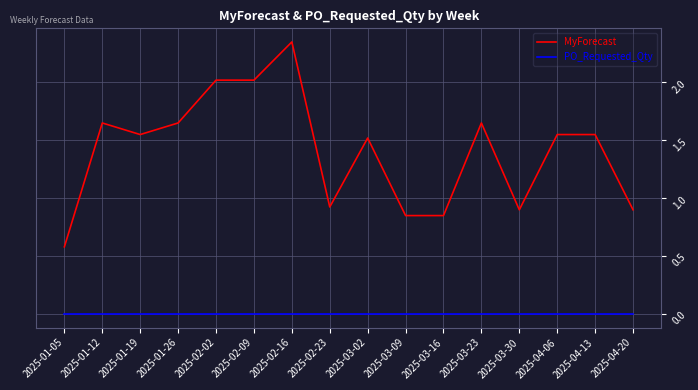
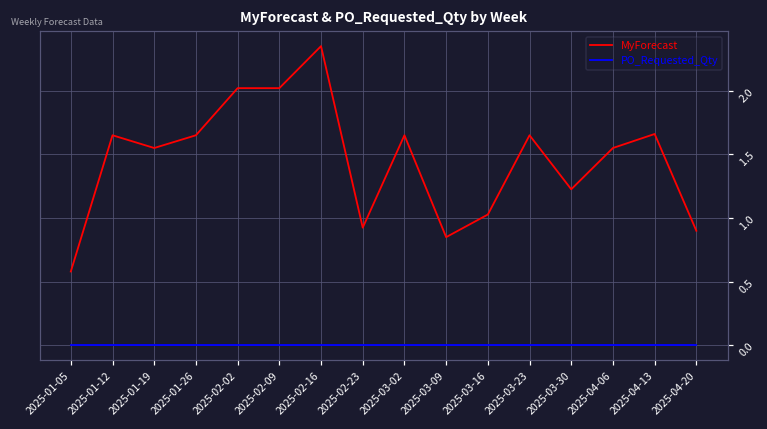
  {
    "MyForecast": {
      "2025-01-05": 0.58,
      "2025-01-12": 1.65,
      "2025-01-19": 1.55,
      "2025-01-26": 1.65,
      "2025-02-02": 2.02,
      "2025-02-09": 2.02,
      "2025-02-16": 2.35,
      "2025-02-23": 0.92,
-     "2025-03-02": 1.52,
+     "2025-03-02": 1.65,
      "2025-03-09": 0.85,
-     "2025-03-16": 0.85,
+     "2025-03-16": 1.03,
      "2025-03-23": 1.65,
-     "2025-03-30": 0.90,
+     "2025-03-30": 1.23,
      "2025-04-06": 1.55,
-     "2025-04-13": 1.55,
+     "2025-04-13": 1.66,
      "2025-04-20": 0.90
    },
    "PO_Requested_Qty": {
      "2025-01-05": 0.00,
      "2025-01-12": 0.00,
      "2025-01-19": 0.00,
      "2025-01-26": 0.00,
      "2025-02-02": 0.00,
      "2025-02-09": 0.00,
      "2025-02-16": 0.00,
      "2025-02-23": 0.00,
      "2025-03-02": 0.00,
      "2025-03-09": 0.00,
      "2025-03-16": 0.00,
      "2025-03-23": 0.00,
      "2025-03-30": 0.00,
      "2025-04-06": 0.00,
      "2025-04-13": 0.00,
      "2025-04-20": 0.00
    }
  }
